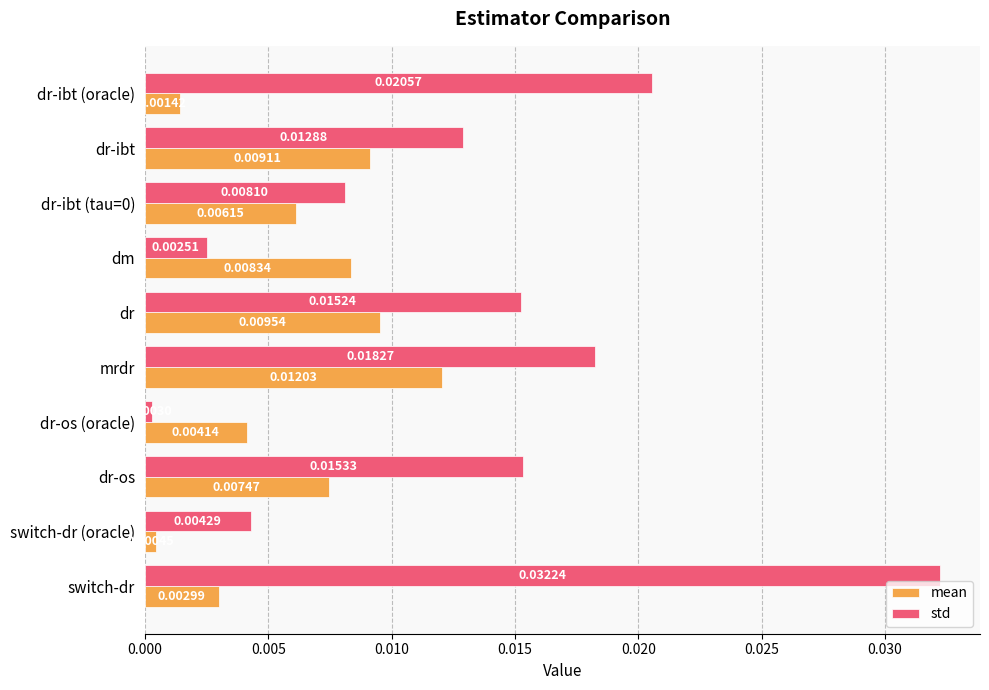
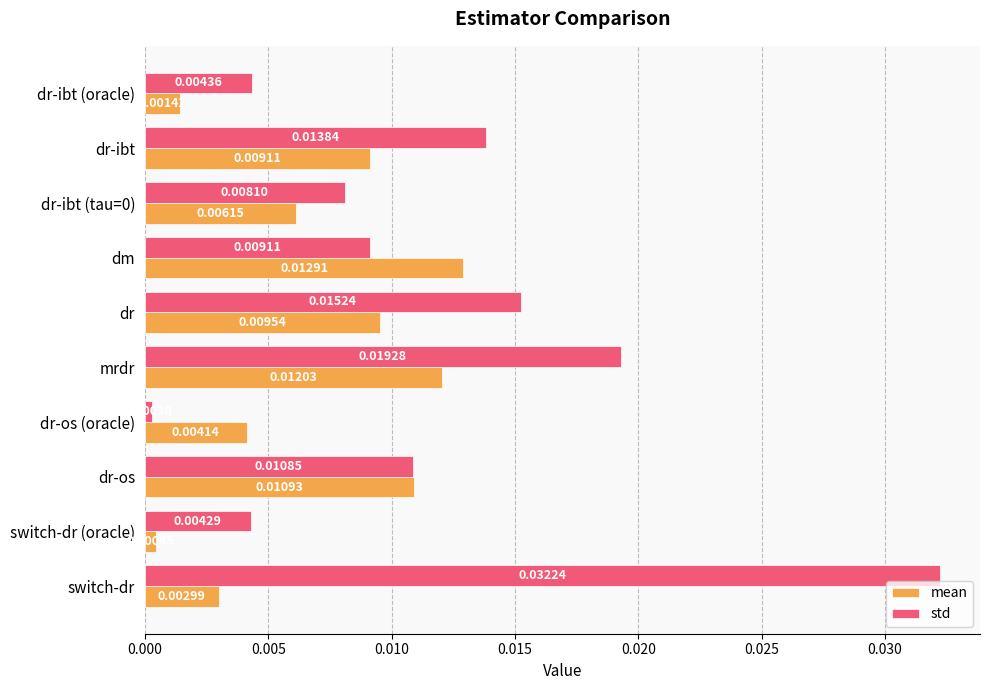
  {
    "mean": {
      "dr-ibt (oracle)": 0.00142,
      "dr-ibt": 0.00911,
      "dr-ibt (tau=0)": 0.00615,
-     "dm": 0.00834,
+     "dm": 0.01291,
      "dr": 0.00954,
      "mrdr": 0.01203,
      "dr-os (oracle)": 0.00414,
-     "dr-os": 0.00747,
+     "dr-os": 0.01093,
      "switch-dr": 0.00299
    },
    "std": {
-     "dr-ibt (oracle)": 0.02057,
-     "dr-ibt": 0.01288,
+     "dr-ibt (oracle)": 0.00436,
+     "dr-ibt": 0.01384,
      "dr-ibt (tau=0)": 0.00810,
-     "dm": 0.00251,
+     "dm": 0.00911,
      "dr": 0.01524,
-     "mrdr": 0.01827,
-     "dr-os": 0.01533,
+     "mrdr": 0.01928,
+     "dr-os": 0.01085,
      "switch-dr (oracle)": 0.00429,
      "switch-dr": 0.03224
    }
  }
